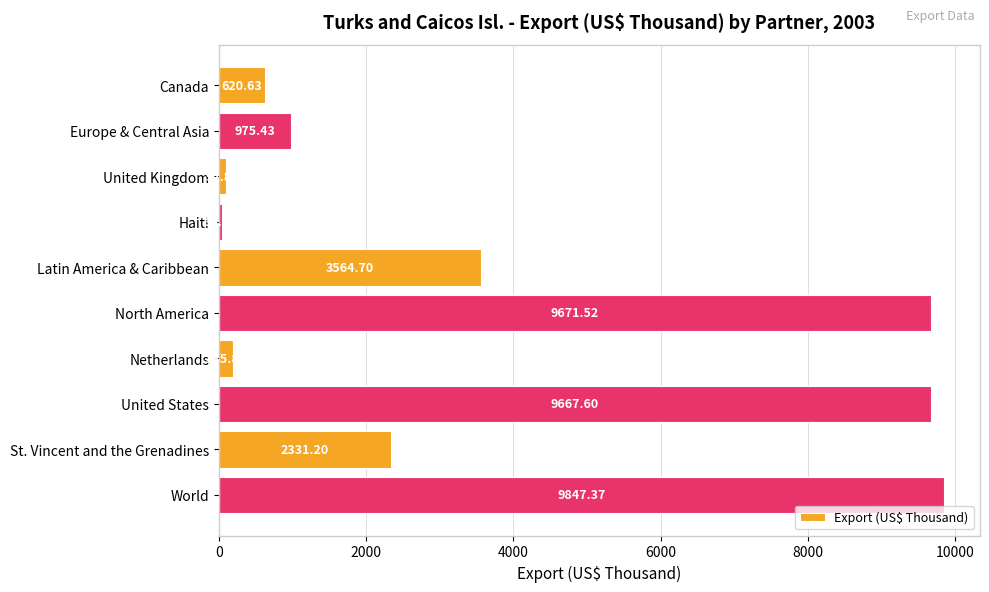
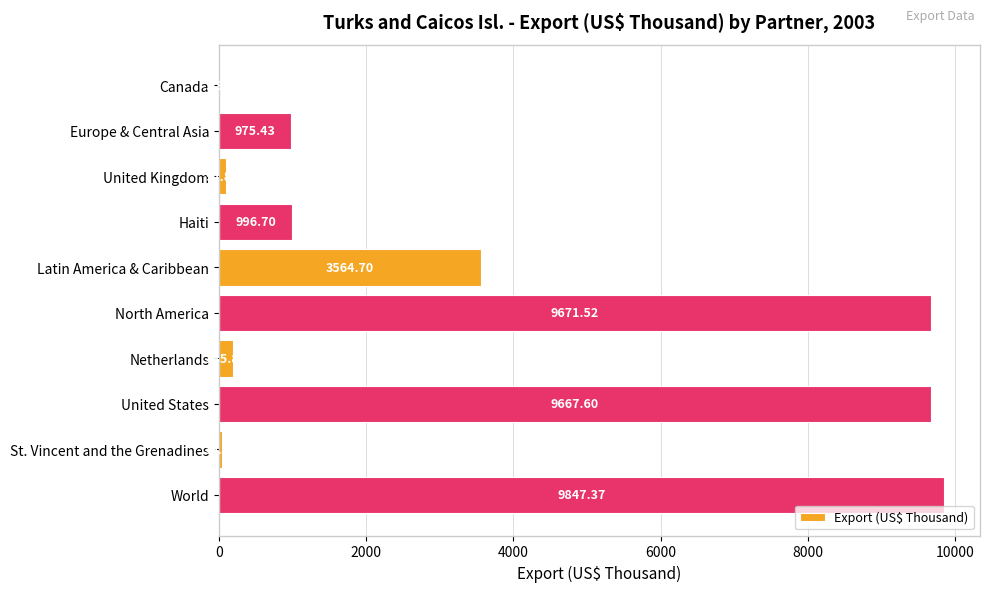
  {
-   "Canada": 600,
+   "Canada": 0,
    "United Kingdom": 100,
-   "Haiti": 0,
+   "Haiti": 1000,
    "Netherlands": 200,
-   "St. Vincent and the Grenadines": 2300
+   "St. Vincent and the Grenadines": 0
  }
